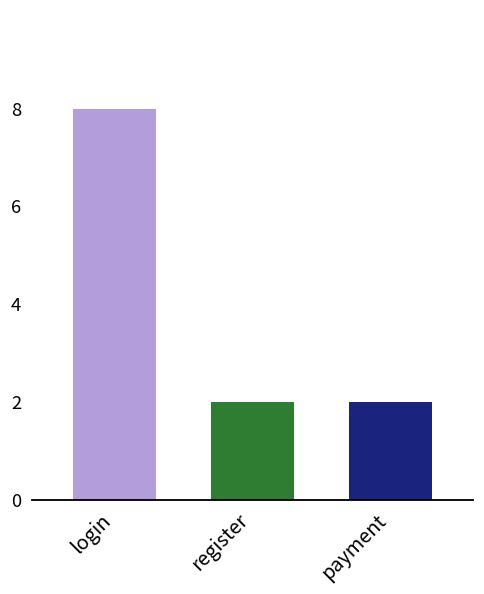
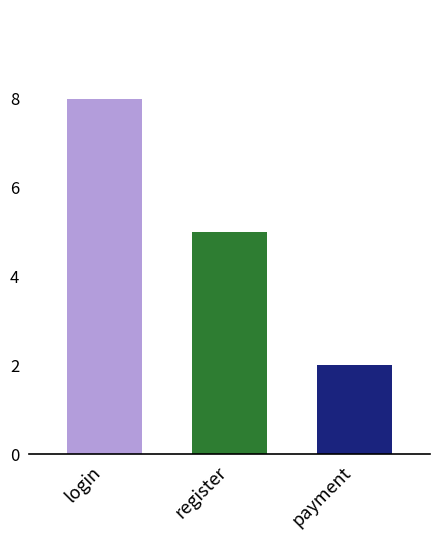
  {
    "login": 8,
-   "register": 2,
+   "register": 5,
    "payment": 2
  }
